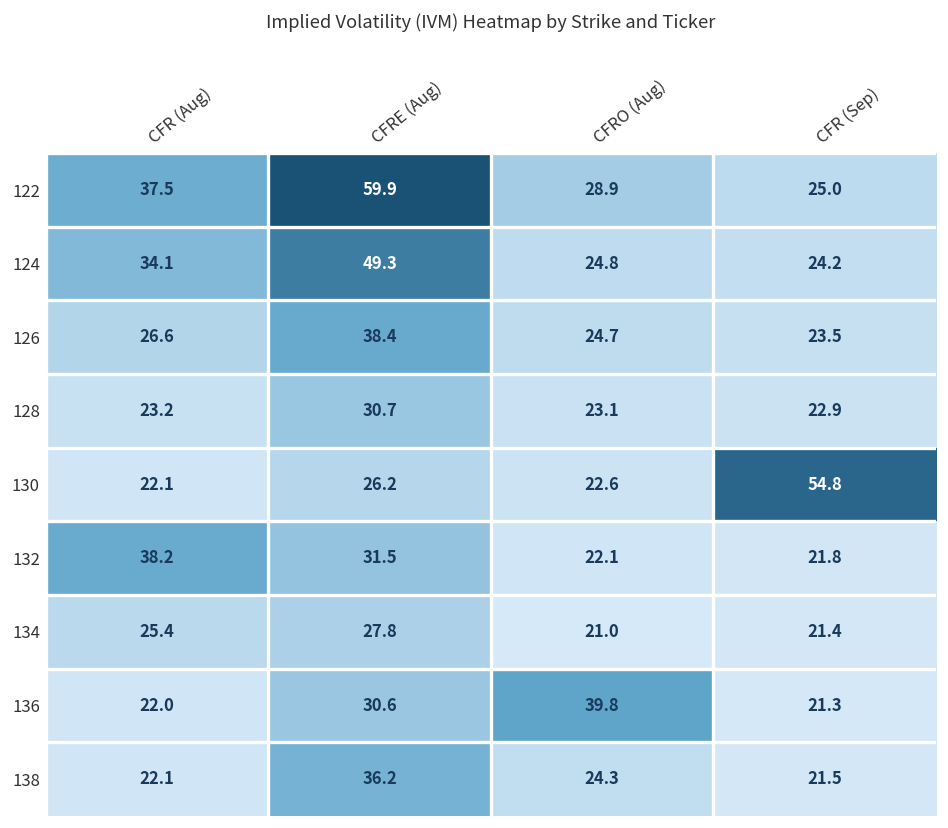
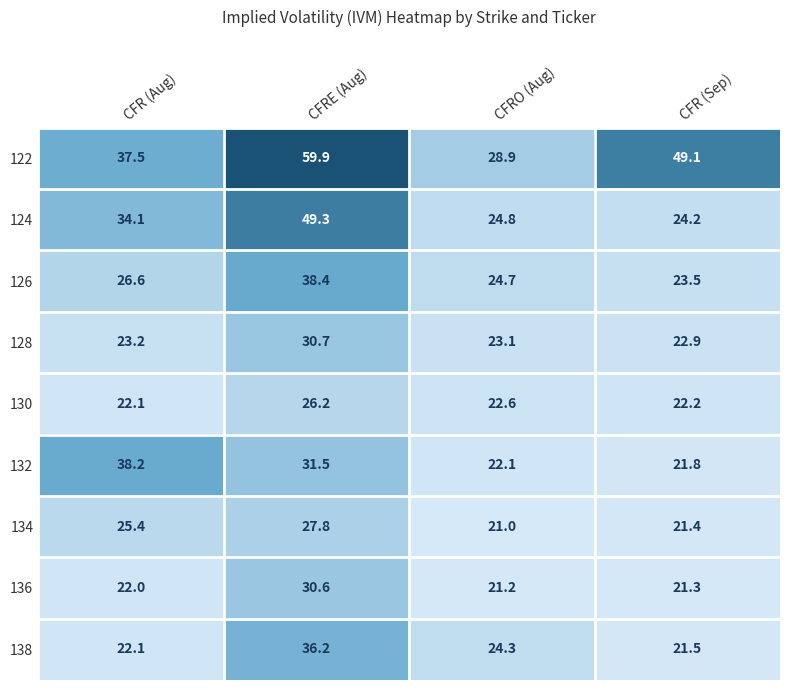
  {
    "122": {
      "CFR (Aug)": 37.5,
      "CFRE (Aug)": 59.9,
      "CFRO (Aug)": 28.9,
-     "CFR (Sep)": 25.0
+     "CFR (Sep)": 49.1
    },
    "124": {
      "CFR (Aug)": 34.1,
      "CFRE (Aug)": 49.3,
      "CFRO (Aug)": 24.8,
      "CFR (Sep)": 24.2
    },
    "126": {
      "CFR (Aug)": 26.6,
      "CFRE (Aug)": 38.4,
      "CFRO (Aug)": 24.7,
      "CFR (Sep)": 23.5
    },
    "128": {
      "CFR (Aug)": 23.2,
      "CFRE (Aug)": 30.7,
      "CFRO (Aug)": 23.1,
      "CFR (Sep)": 22.9
    },
    "130": {
      "CFR (Aug)": 22.1,
      "CFRE (Aug)": 26.2,
      "CFRO (Aug)": 22.6,
-     "CFR (Sep)": 54.8
+     "CFR (Sep)": 22.2
    },
    "132": {
      "CFR (Aug)": 38.2,
      "CFRE (Aug)": 31.5,
      "CFRO (Aug)": 22.1,
      "CFR (Sep)": 21.8
    },
    "134": {
      "CFR (Aug)": 25.4,
      "CFRE (Aug)": 27.8,
      "CFRO (Aug)": 21.0,
      "CFR (Sep)": 21.4
    },
    "136": {
      "CFR (Aug)": 22.0,
      "CFRE (Aug)": 30.6,
-     "CFRO (Aug)": 39.8,
+     "CFRO (Aug)": 21.2,
      "CFR (Sep)": 21.3
    },
    "138": {
      "CFR (Aug)": 22.1,
      "CFRE (Aug)": 36.2,
      "CFRO (Aug)": 24.3,
      "CFR (Sep)": 21.5
    }
  }
